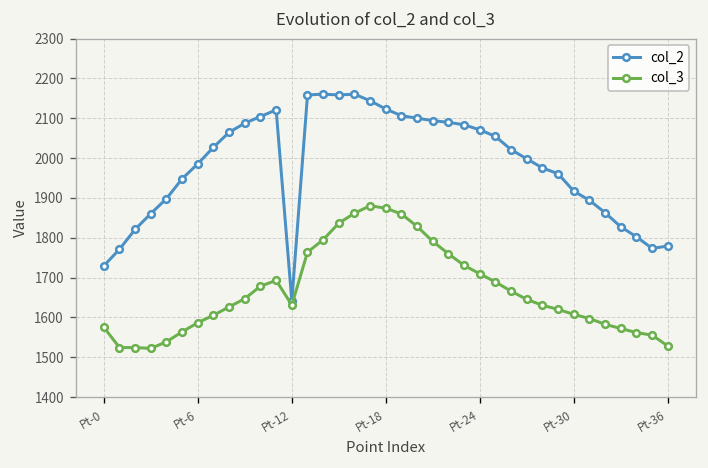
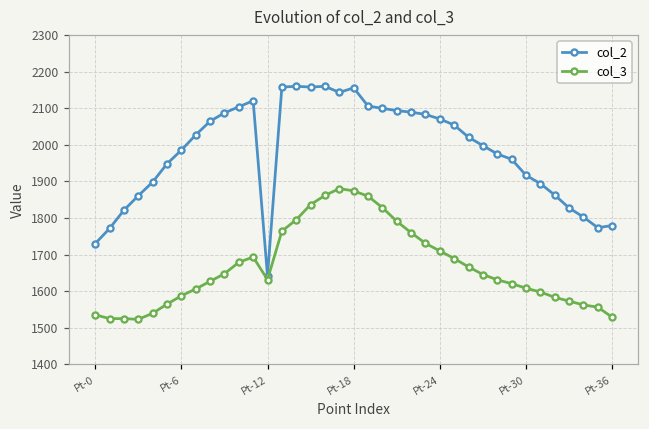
  {
    "col_2": {
      "Pt-0": 1730,
      "Pt-6": 1990,
      "Pt-12": 1640,
-     "Pt-18": 2120,
+     "Pt-18": 2160,
      "Pt-24": 2070,
      "Pt-30": 1920,
      "Pt-36": 1780
    },
    "col_3": {
-     "Pt-0": 1580,
+     "Pt-0": 1530,
      "Pt-6": 1590,
      "Pt-12": 1630,
      "Pt-18": 1870,
      "Pt-24": 1710,
      "Pt-30": 1610,
      "Pt-36": 1530
    }
  }
